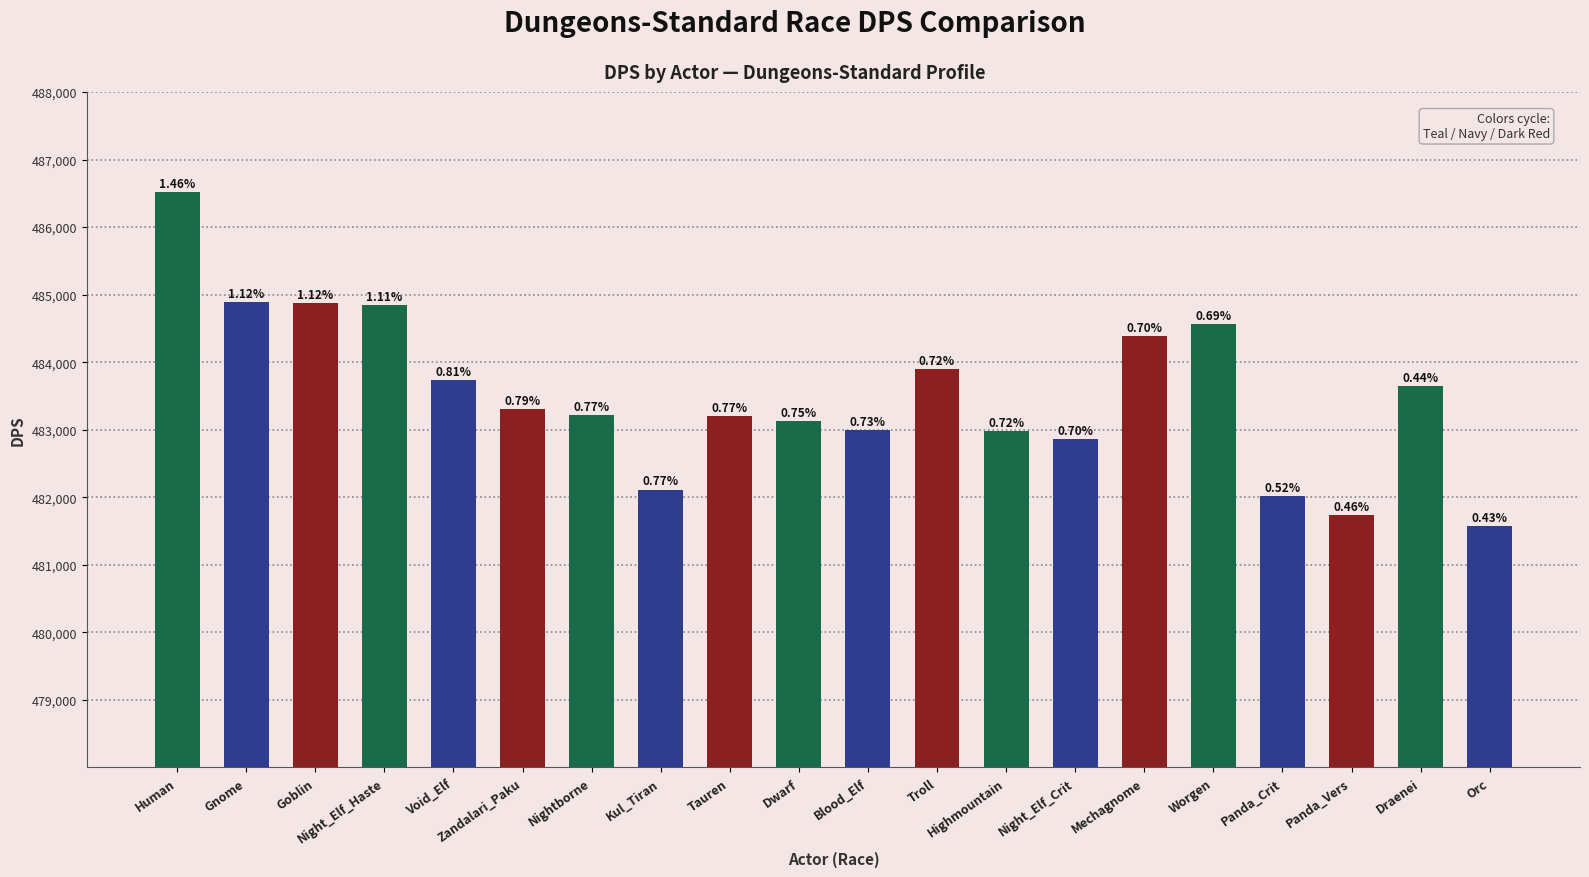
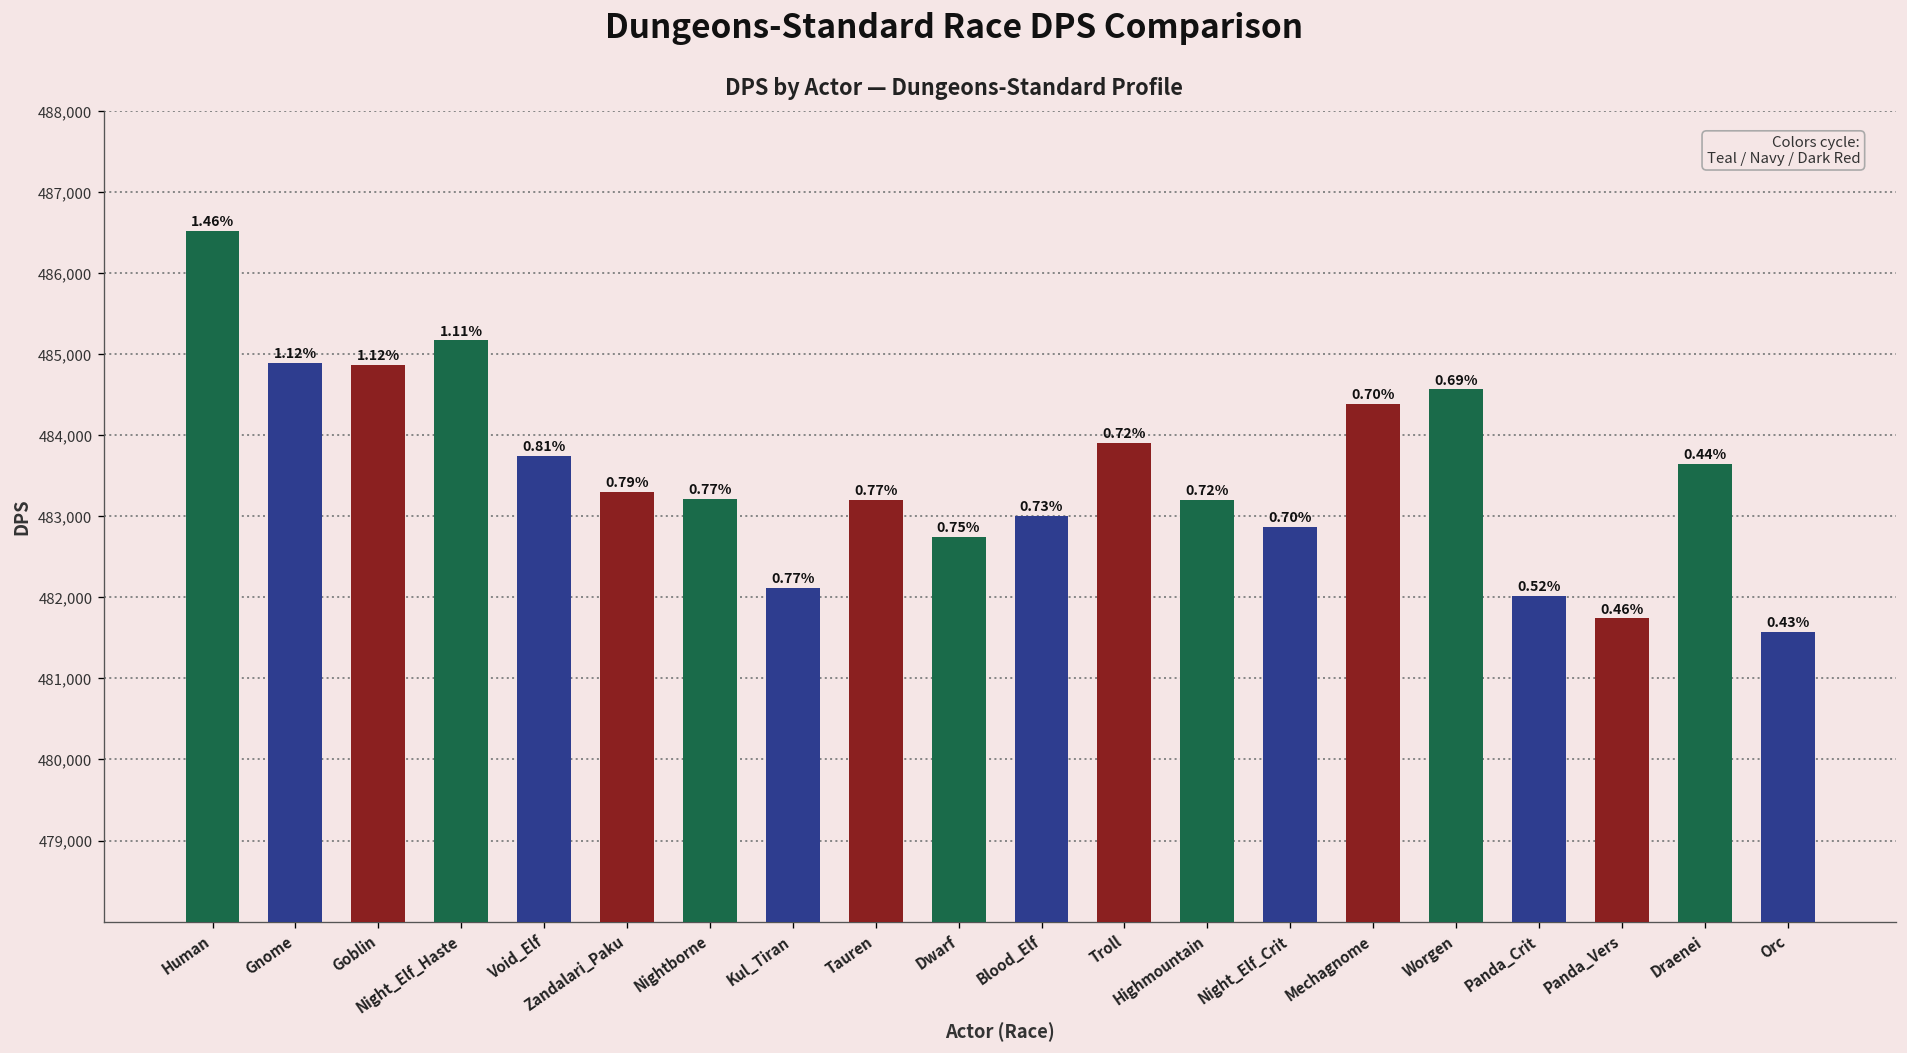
  {
-   "Night_Elf_Haste": "484,900",
-   "Dwarf": "483,100",
-   "Highmountain": "483,000"
+   "Night_Elf_Haste": "485,200",
+   "Dwarf": "482,700",
+   "Highmountain": "483,200"
  }
